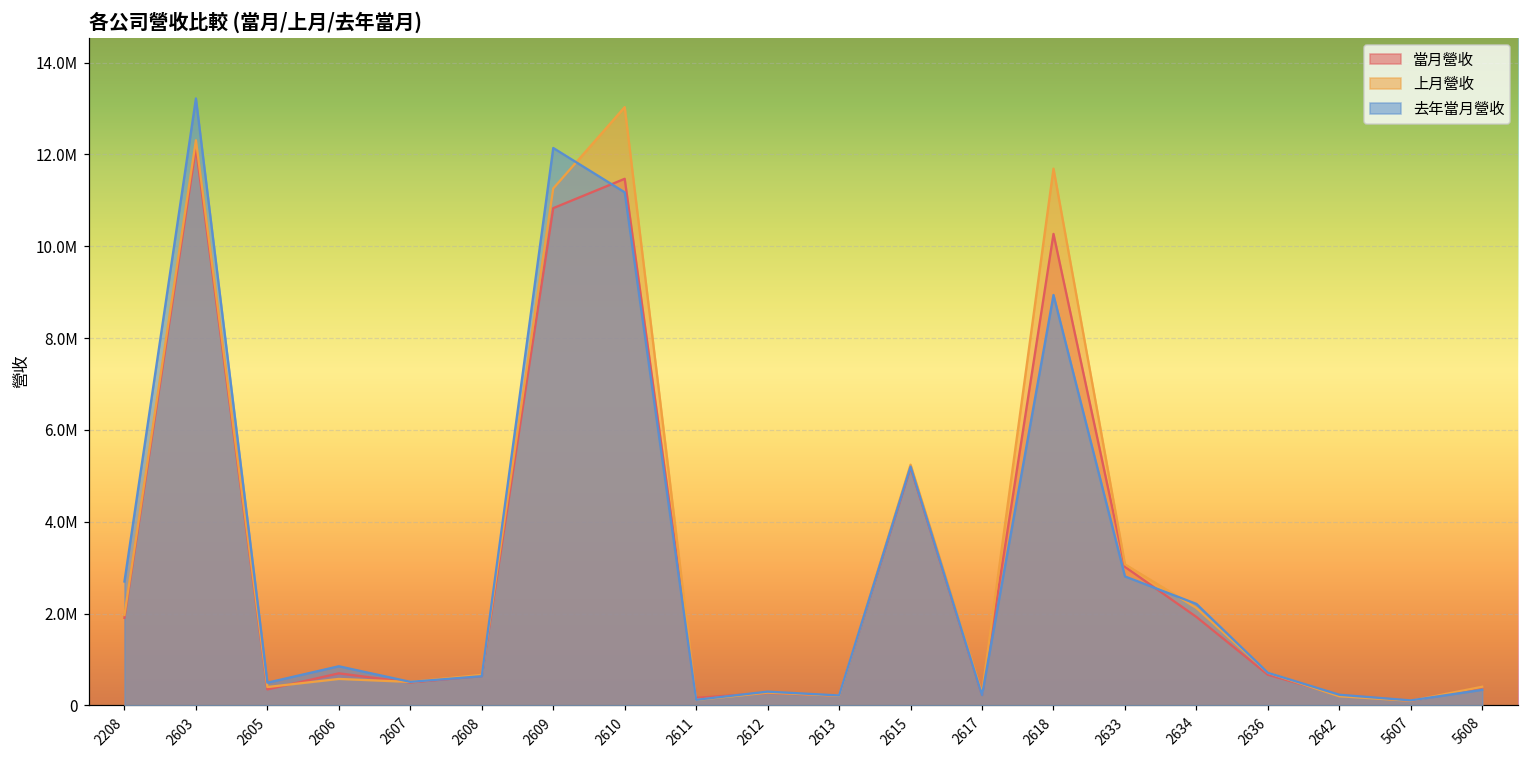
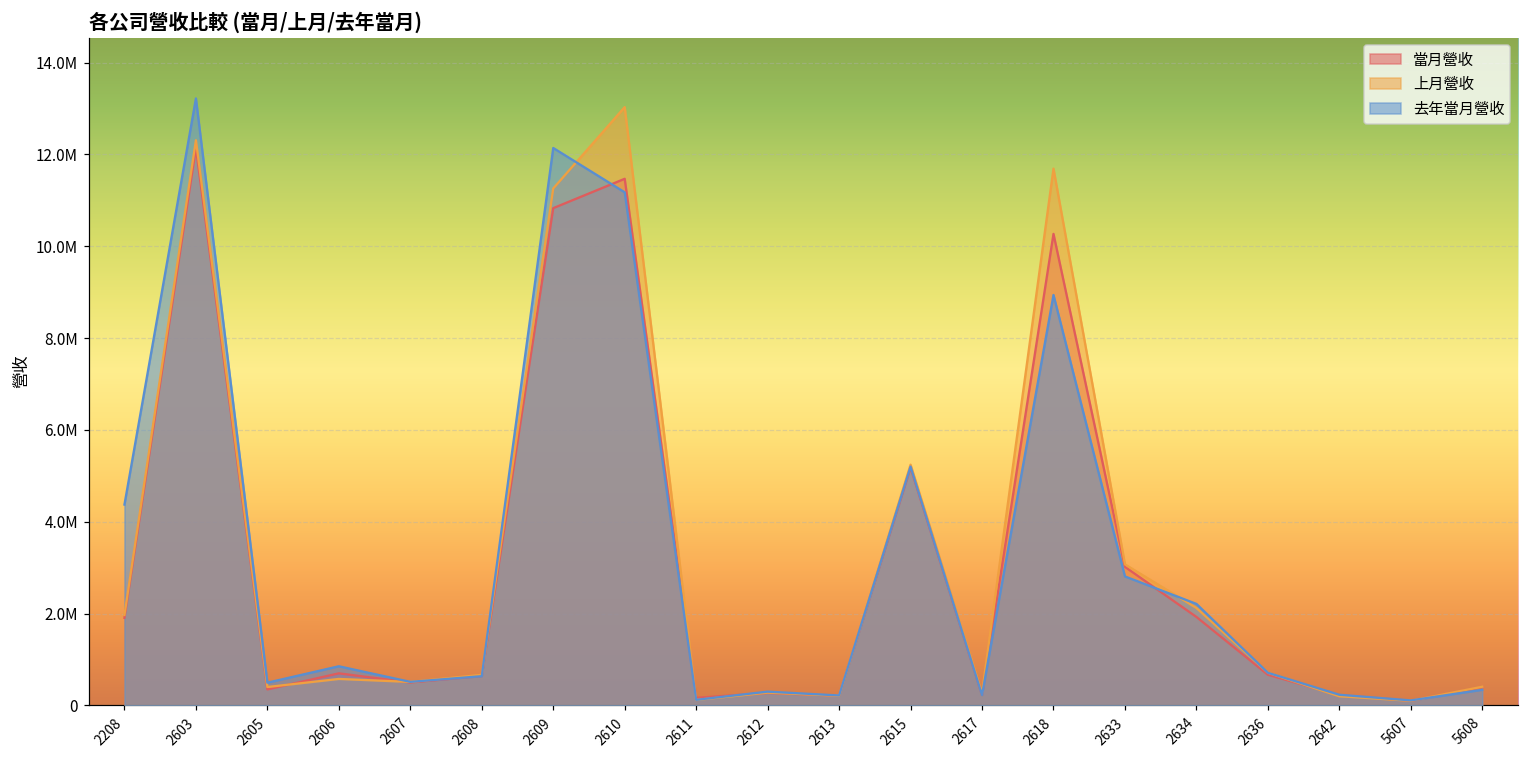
  {
    "當月營收": {
      "2208": 1900000,
      "2603": 12100000,
      "2606": 700000,
      "2609": 10800000,
      "2610": 11500000,
      "2618": 10300000,
      "2634": 1900000
    },
    "上月營收": {
      "2208": 2000000,
      "2603": 12300000,
      "2606": 600000,
      "2609": 11300000,
      "2610": 13000000,
      "2618": 11700000,
      "2634": 2100000
    },
    "去年當月營收": {
-     "2208": 2700000,
+     "2208": 4400000,
      "2603": 13200000,
      "2605": 500000,
      "2606": 900000,
      "2609": 12100000,
      "2610": 11200000,
      "2618": 8900000,
      "2633": 2800000,
      "2634": 2200000
    }
  }
